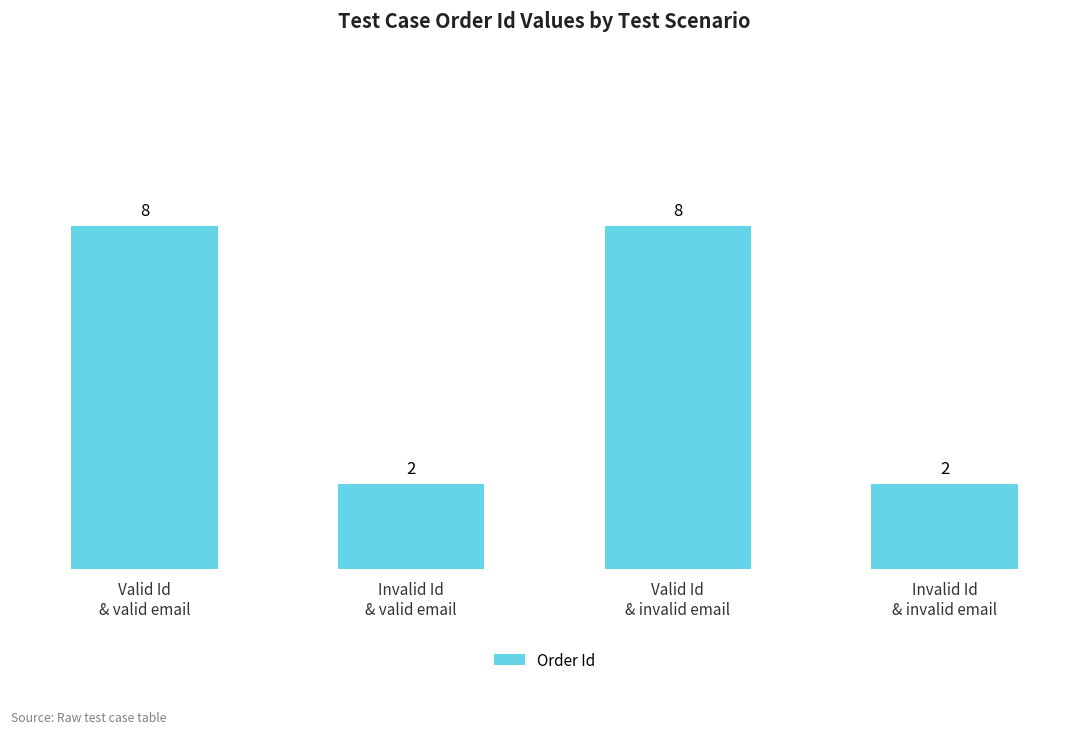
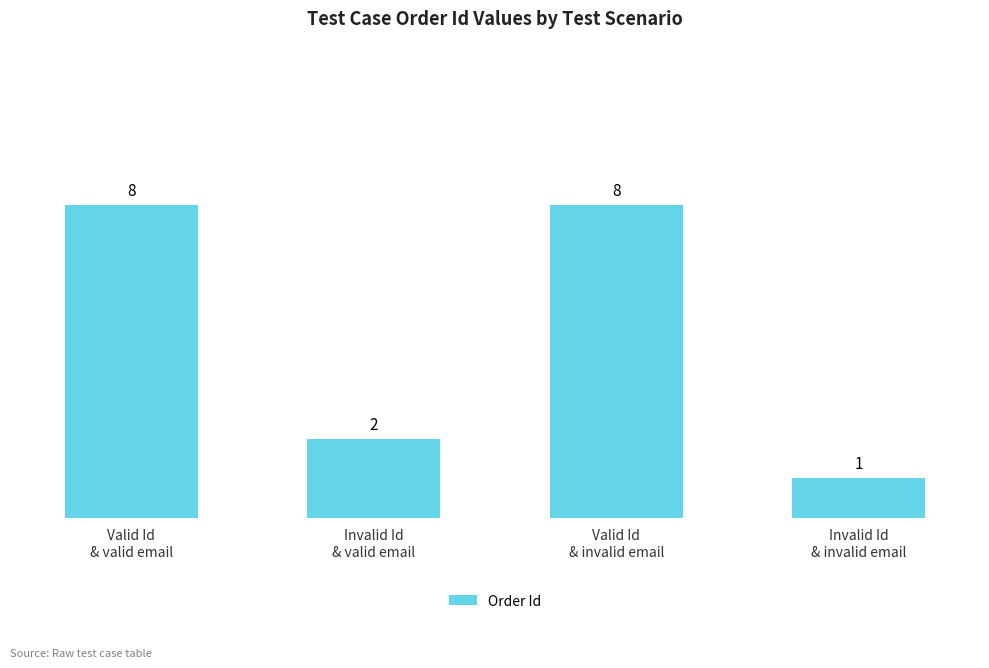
  {
    "Valid Id & valid email": 8,
    "Invalid Id & valid email": 2,
    "Valid Id & invalid email": 8,
-   "Invalid Id & invalid email": 2
+   "Invalid Id & invalid email": 1
  }
